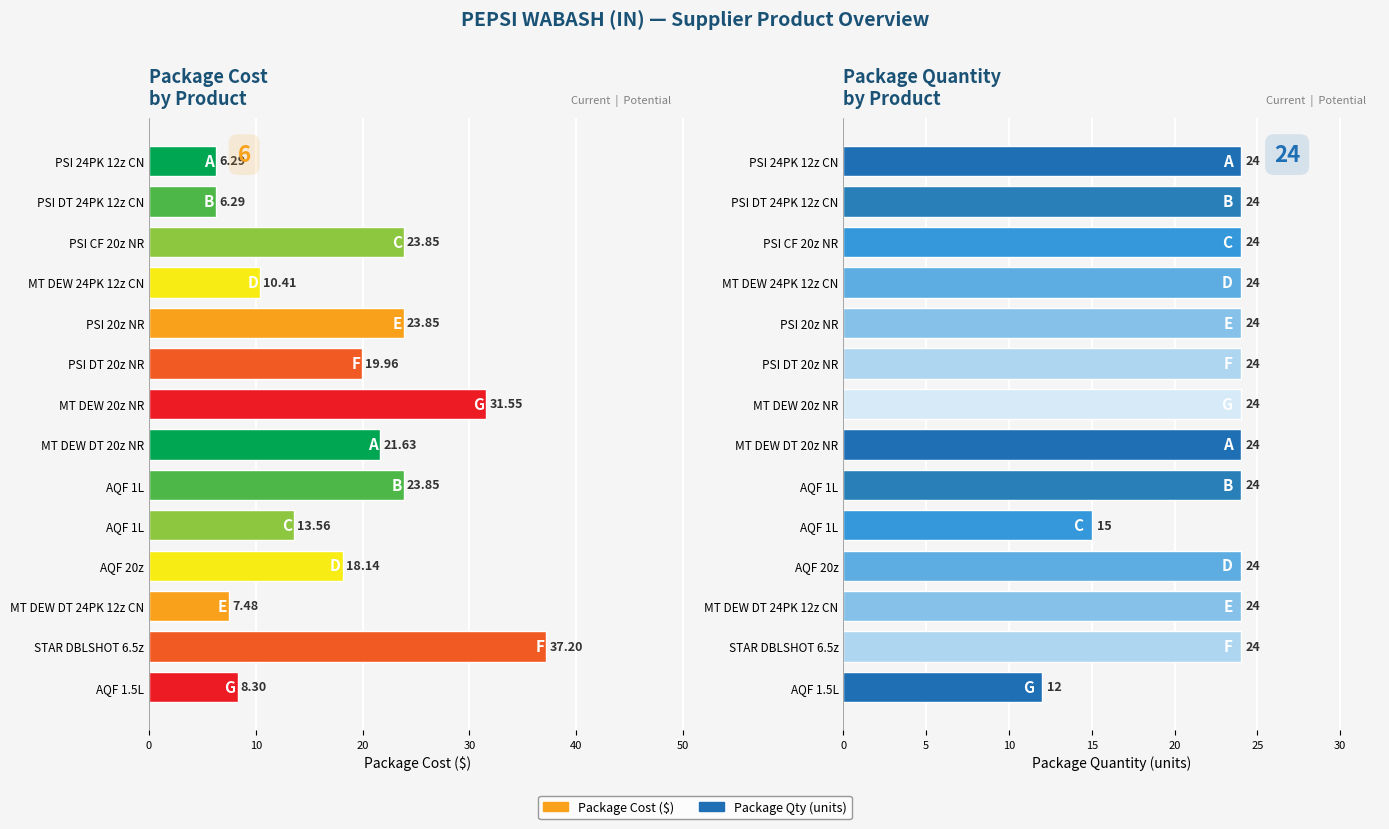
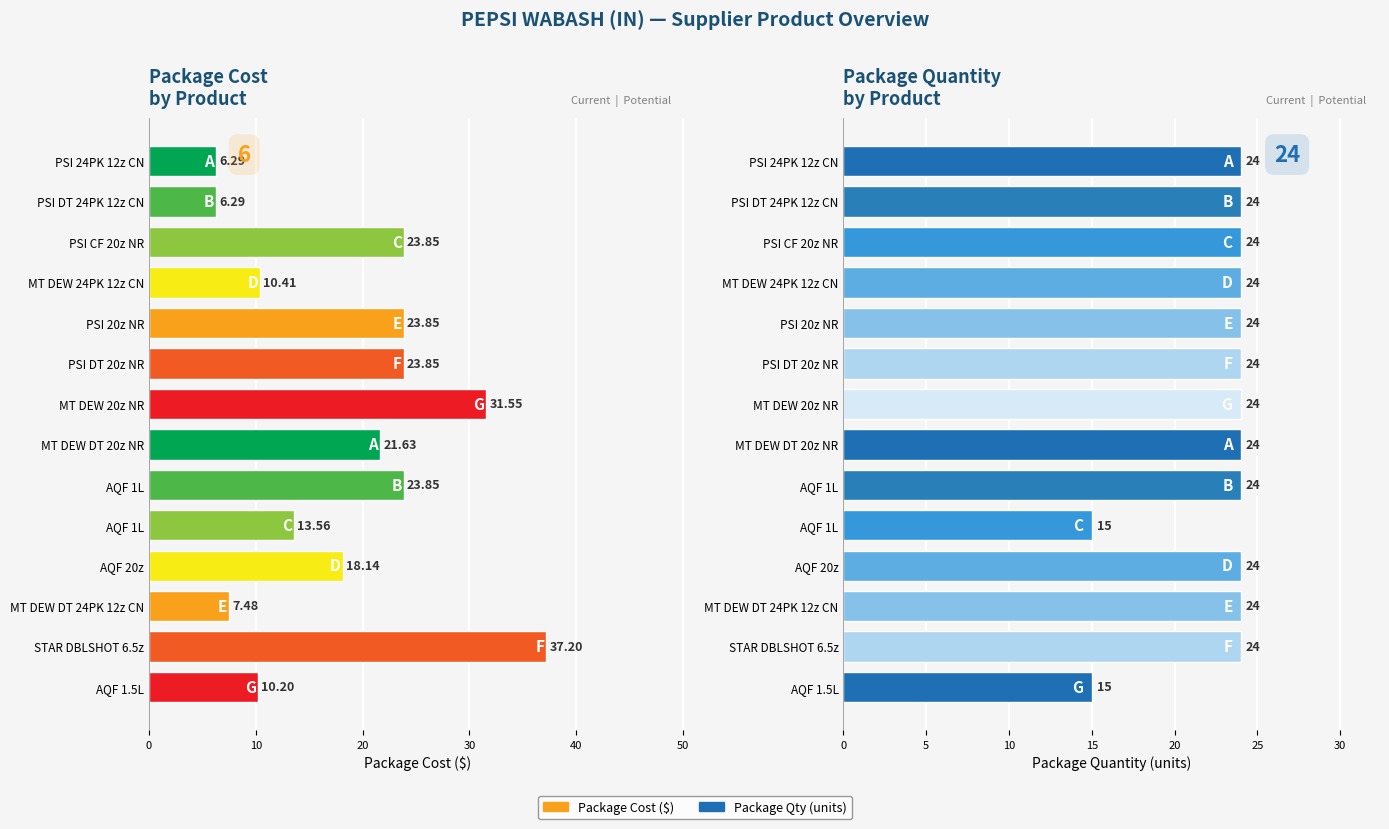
  {
    "Package Cost by Product": {
      "PSI DT 24PK 12z CN": 6.29,
      "PSI CF 20z NR": 23.85,
      "MT DEW 24PK 12z CN": 10.41,
      "PSI 20z NR": 23.85,
-     "PSI DT 20z NR": 19.96,
+     "PSI DT 20z NR": 23.85,
      "MT DEW 20z NR": 31.55,
      "MT DEW DT 20z NR": 21.63,
      "AQF 20z": 18.14,
      "MT DEW DT 24PK 12z CN": 7.48,
      "STAR DBLSHOT 6.5z": 37.20,
-     "AQF 1.5L": 8.30
+     "AQF 1.5L": 10.20
    },
    "Package Quantity by Product": {
      "PSI 24PK 12z CN": 24,
      "PSI DT 24PK 12z CN": 24,
      "PSI CF 20z NR": 24,
      "MT DEW 24PK 12z CN": 24,
      "PSI 20z NR": 24,
      "PSI DT 20z NR": 24,
      "MT DEW 20z NR": 24,
      "MT DEW DT 20z NR": 24,
      "AQF 20z": 24,
      "MT DEW DT 24PK 12z CN": 24,
      "STAR DBLSHOT 6.5z": 24,
-     "AQF 1.5L": 12
+     "AQF 1.5L": 15
    }
  }
